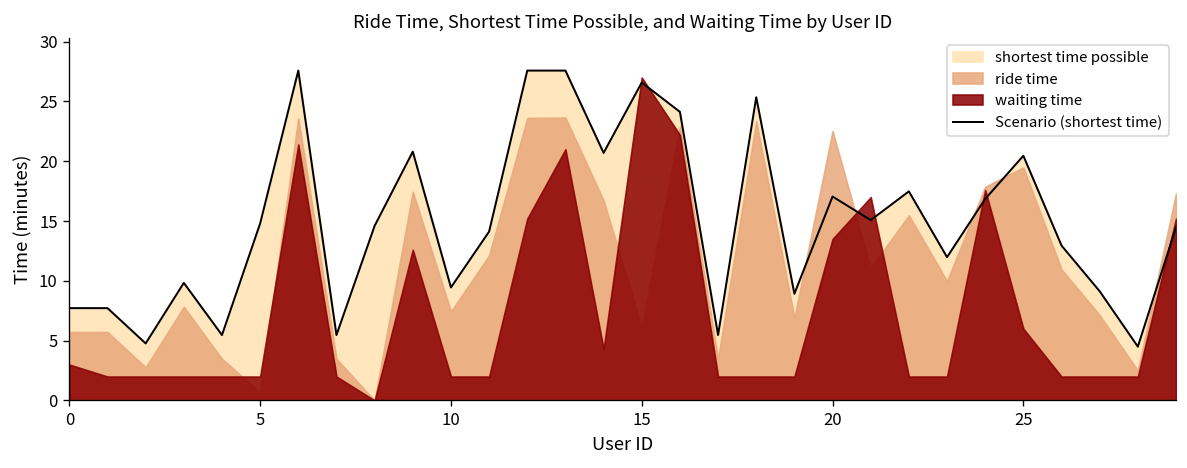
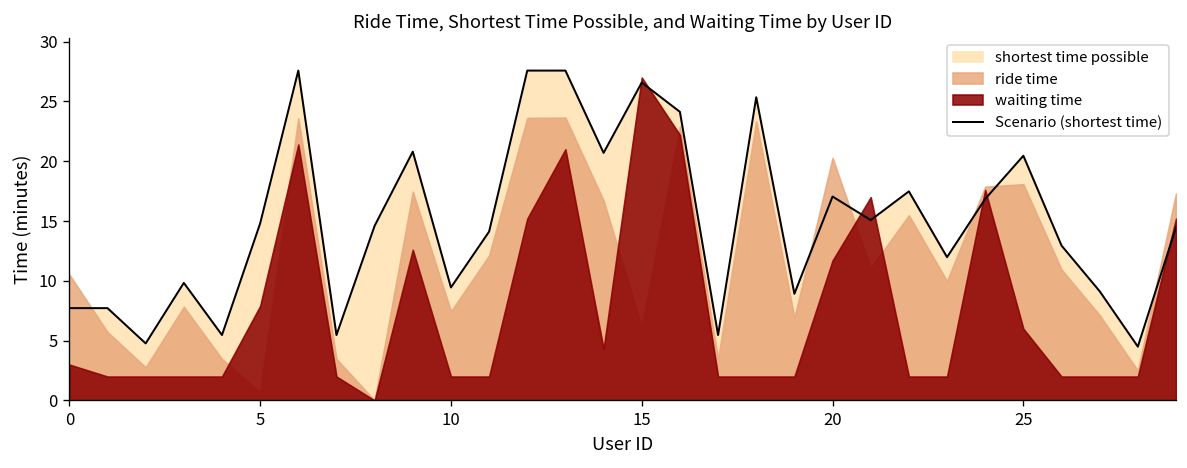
  {
    "shortest time possible": {
      "0": 8,
      "5": 15,
      "10": 9,
      "15": 27,
      "20": 17,
      "25": 20
    },
    "ride time": {
-     "0": 6,
+     "0": 11,
      "5": 1,
      "10": 7,
      "15": 6,
-     "20": 23,
-     "25": 19
+     "20": 20,
+     "25": 18
    },
    "waiting time": {
      "0": 3,
-     "5": 2,
+     "5": 8,
      "10": 2,
      "15": 27,
-     "20": 14,
+     "20": 12,
      "25": 6
    }
  }
